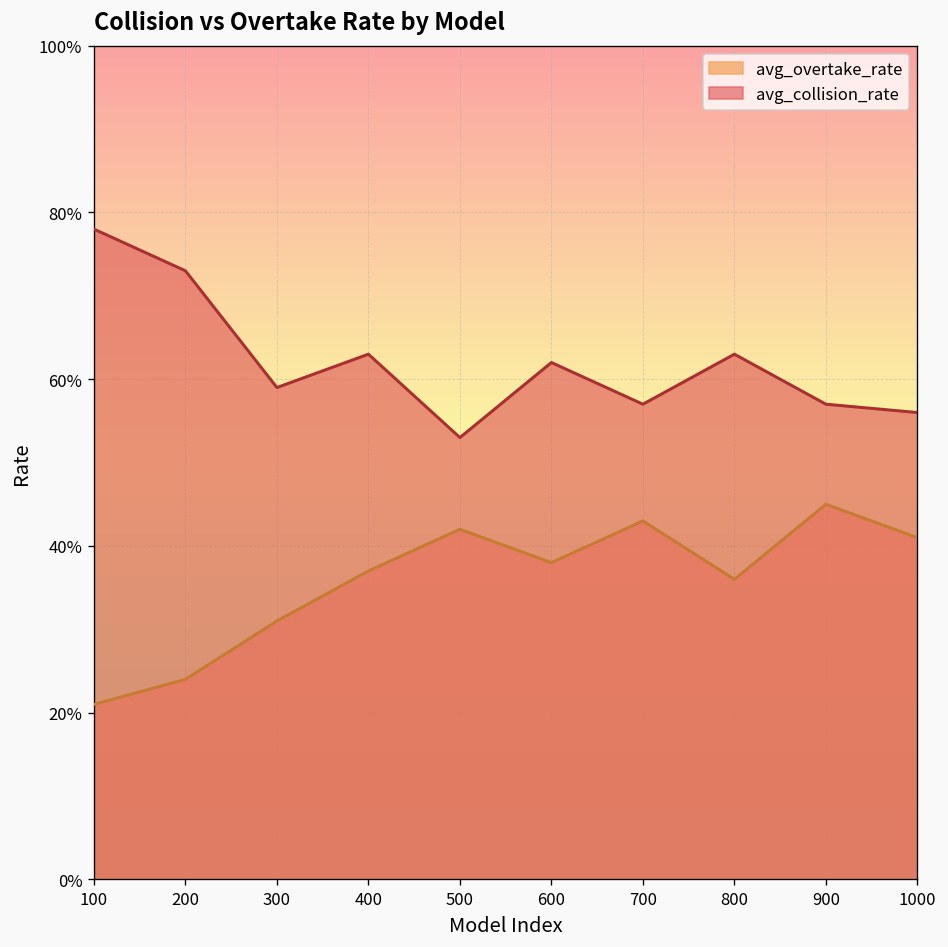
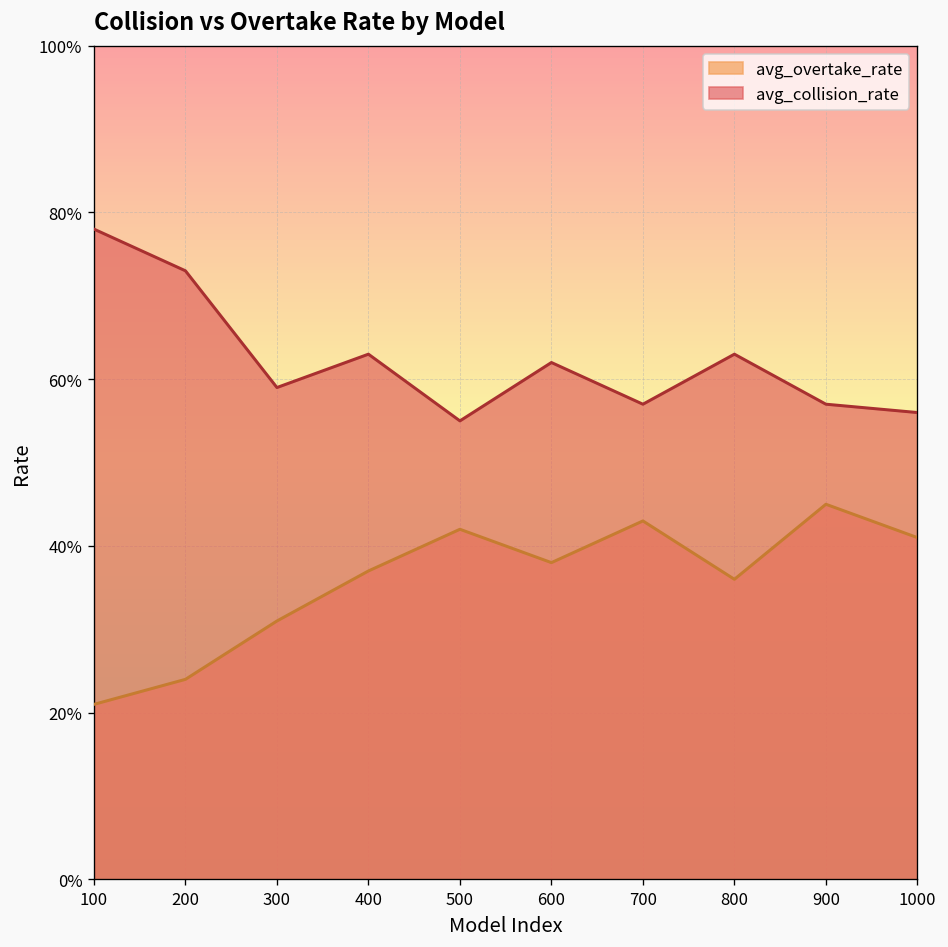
  {
    "avg_overtake_rate": {
      "100": "21%",
      "200": "24%",
      "300": "31%",
      "400": "37%",
      "500": "42%",
      "600": "38%",
      "700": "43%",
      "800": "36%",
      "900": "45%",
      "1000": "41%"
    },
    "avg_collision_rate": {
      "100": "78%",
      "200": "73%",
      "300": "59%",
      "400": "63%",
-     "500": "53%",
+     "500": "55%",
      "600": "62%",
      "700": "57%",
      "800": "63%",
      "900": "57%",
      "1000": "56%"
    }
  }
